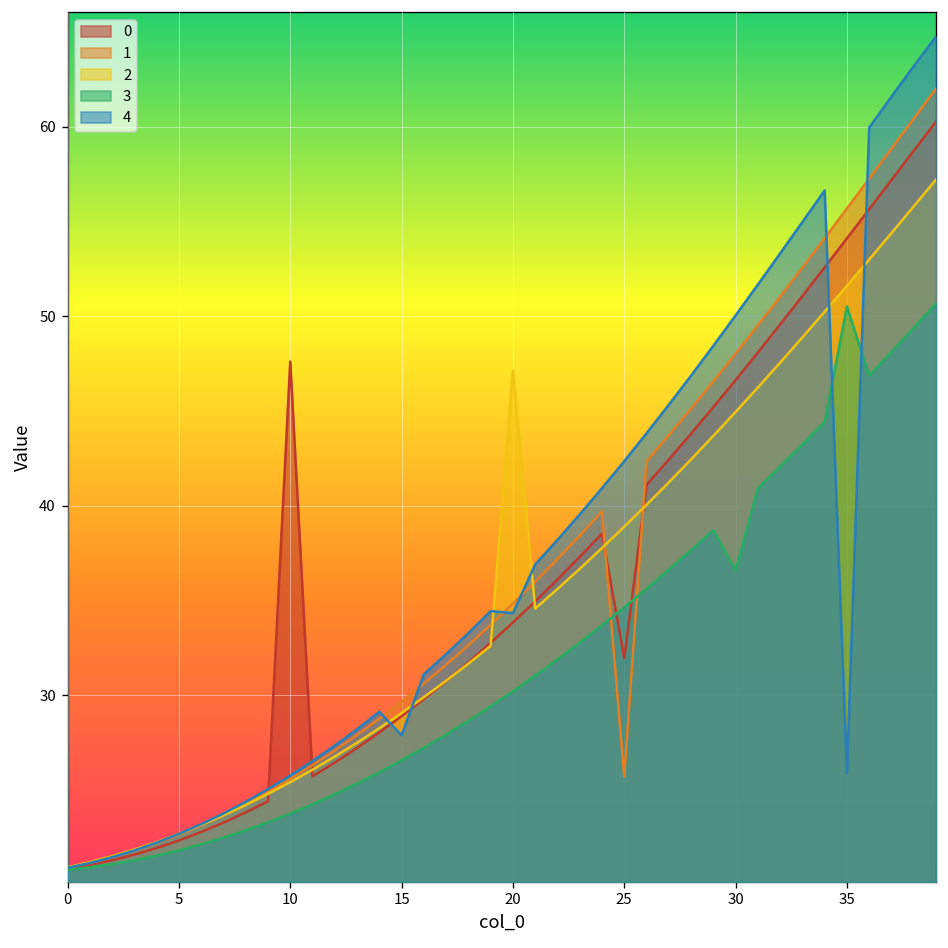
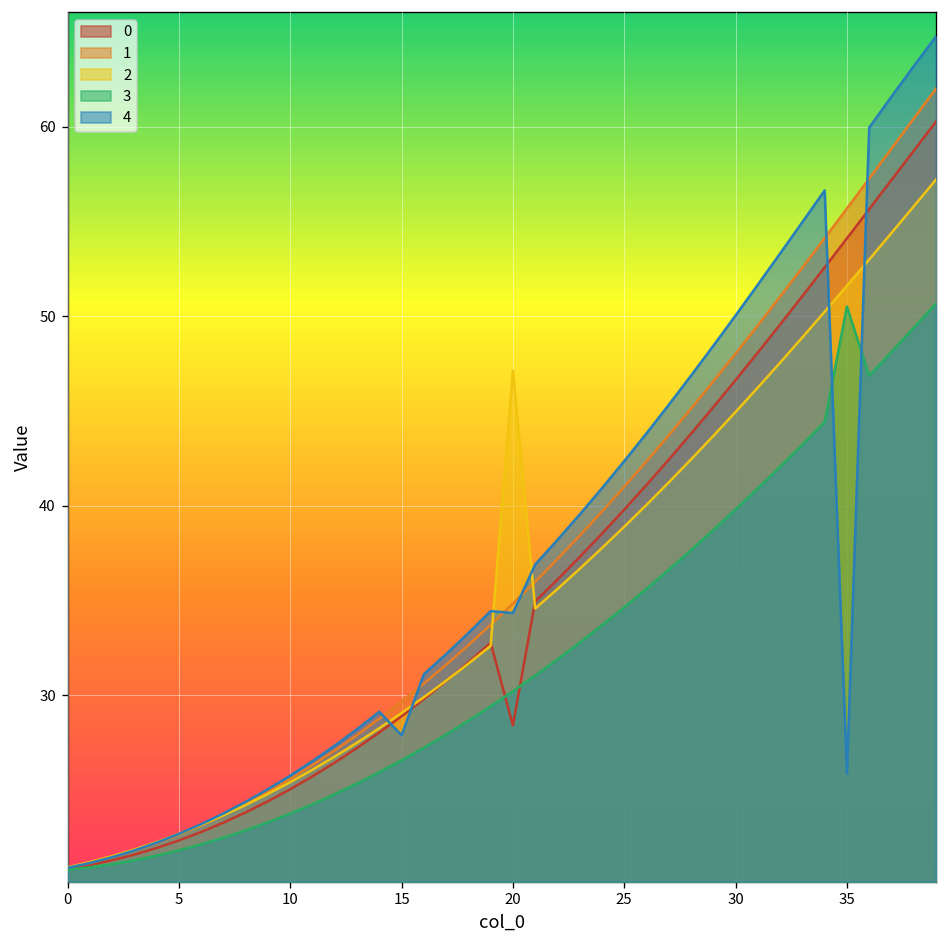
  {
    "0": {
      "5": 22.3,
-     "10": 47.6,
+     "10": 25.0,
      "15": 28.9,
-     "20": 33.8,
-     "25": 32.0,
+     "20": 28.4,
+     "25": 39.8,
      "30": 46.6,
      "35": 54.1
    },
    "1": {
      "10": 25.6,
      "15": 29.7,
      "20": 34.8,
-     "25": 25.7,
+     "25": 41.0,
      "30": 48.0,
      "35": 55.7
    },
    "2": {
      "10": 25.4,
      "15": 29.1,
      "20": 47.1,
      "25": 38.9,
      "30": 44.9,
      "35": 51.6
    },
    "3": {
      "5": 21.8,
      "10": 23.8,
      "15": 26.6,
      "20": 30.2,
      "25": 34.6,
-     "30": 36.6,
+     "30": 39.8,
      "35": 50.5
    },
    "4": {
      "10": 25.8,
      "15": 27.9,
      "20": 34.3,
      "25": 42.4,
      "30": 50.0,
      "35": 25.9
    }
  }
